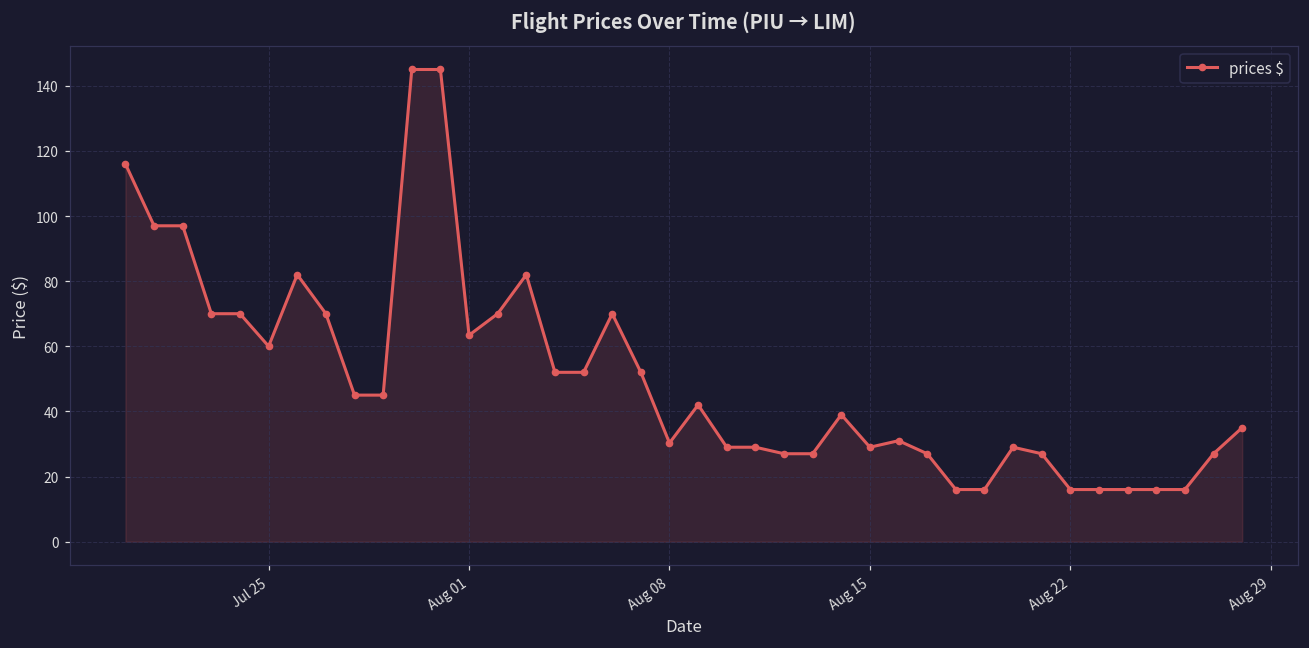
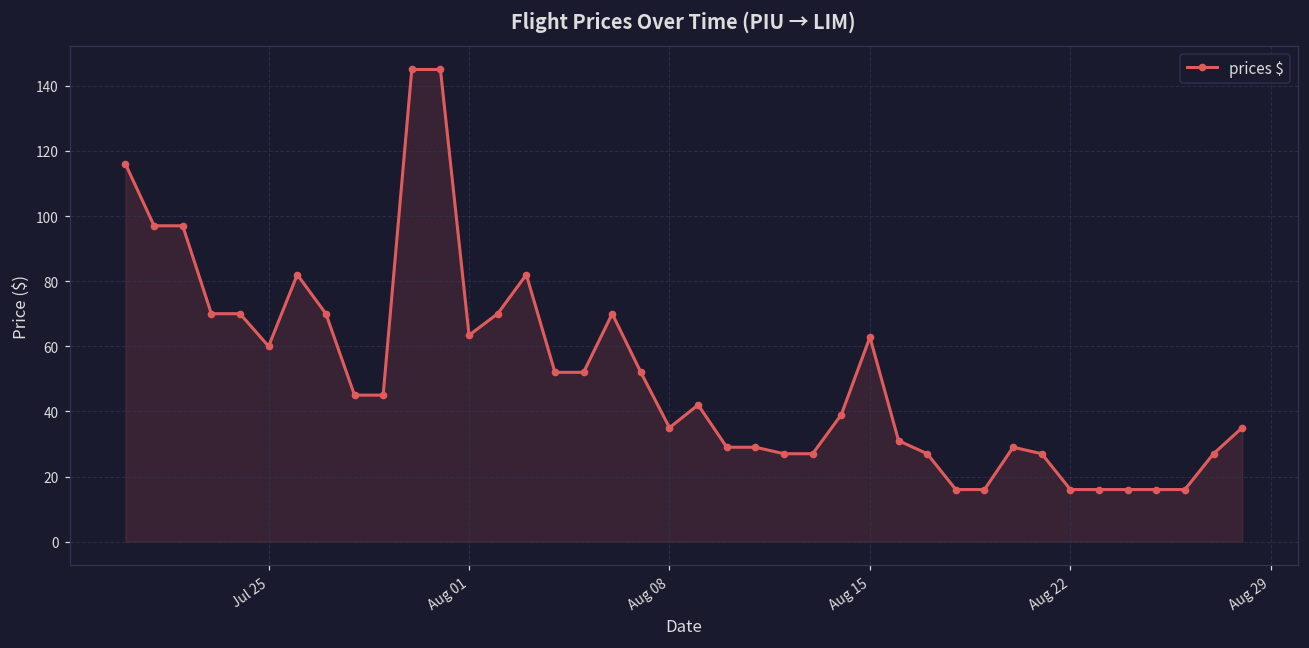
  {
    "Jul 25": 60,
    "Aug 01": 63,
-   "Aug 08": 30,
-   "Aug 15": 29,
+   "Aug 08": 35,
+   "Aug 15": 63,
    "Aug 22": 16
  }
